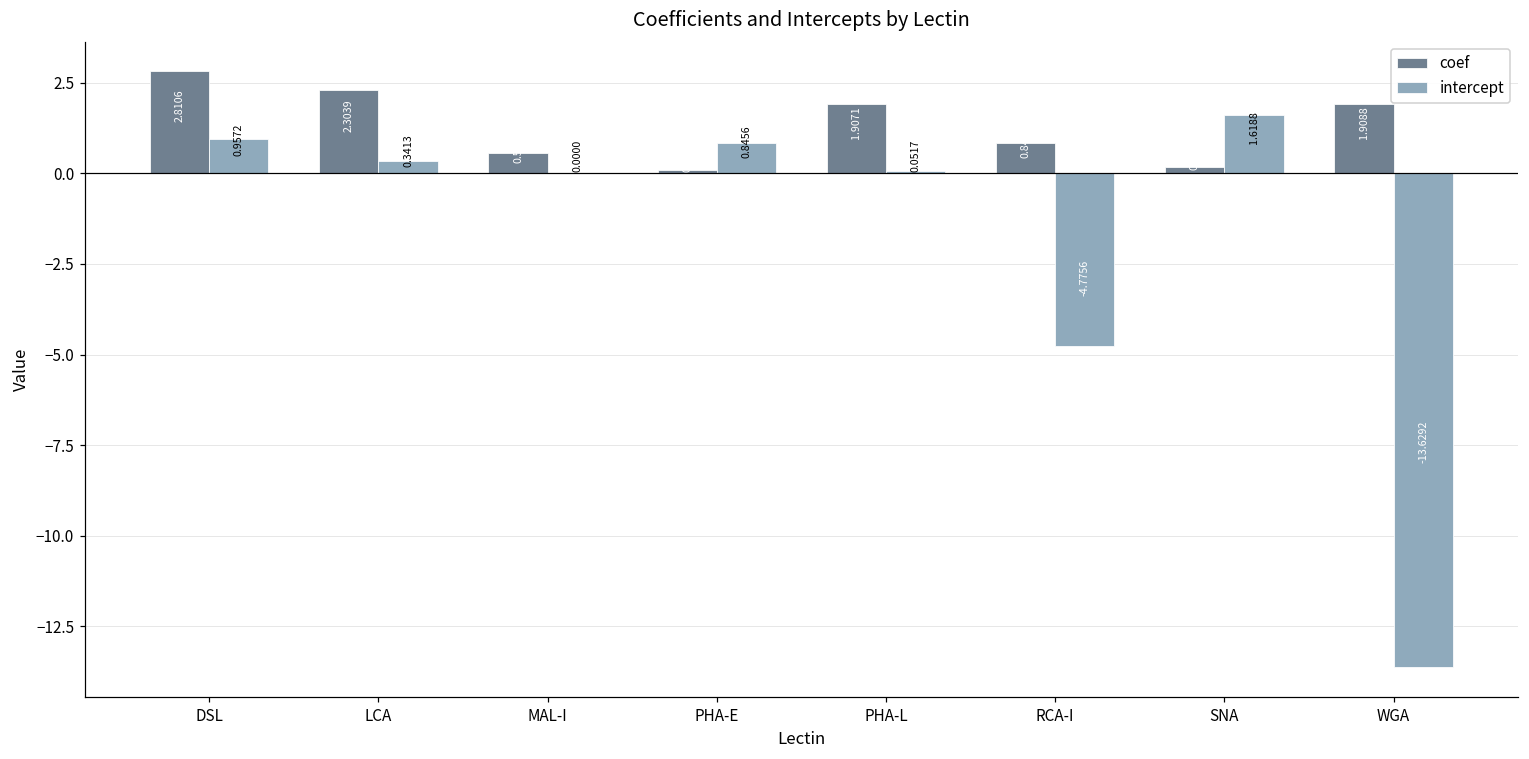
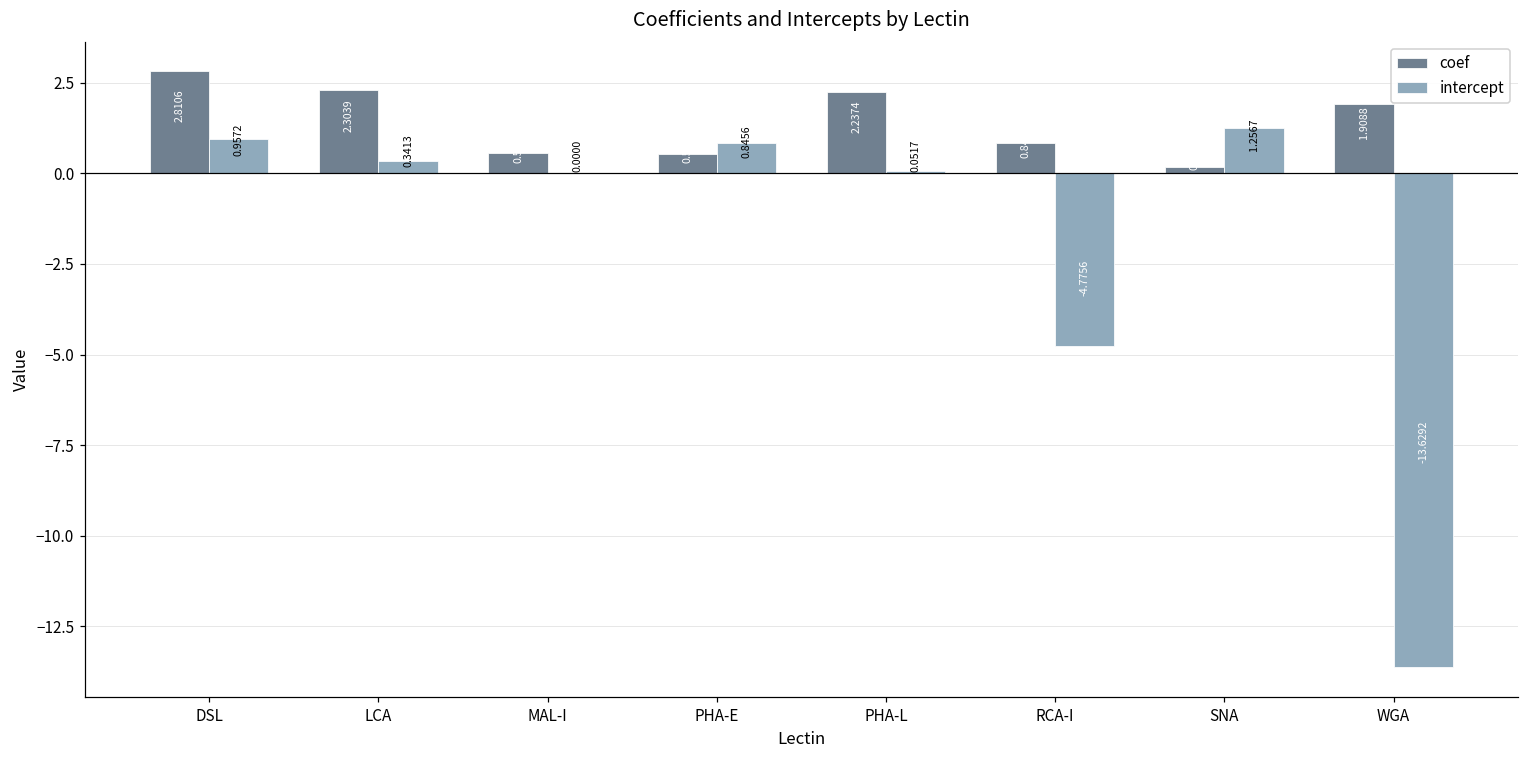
  {
    "coef": {
      "DSL": 2.8106,
      "LCA": 2.3039,
-     "PHA-E": 0.1,
-     "PHA-L": 1.9071,
+     "PHA-E": 0.5,
+     "PHA-L": 2.2374,
      "WGA": 1.9088
    },
    "intercept": {
      "DSL": 0.9572,
      "LCA": 0.3413,
      "MAL-I": 0.0000,
      "PHA-E": 0.8456,
      "PHA-L": 0.0517,
      "RCA-I": -4.7756,
-     "SNA": 1.6188,
+     "SNA": 1.2567,
      "WGA": -13.6292
    }
  }
